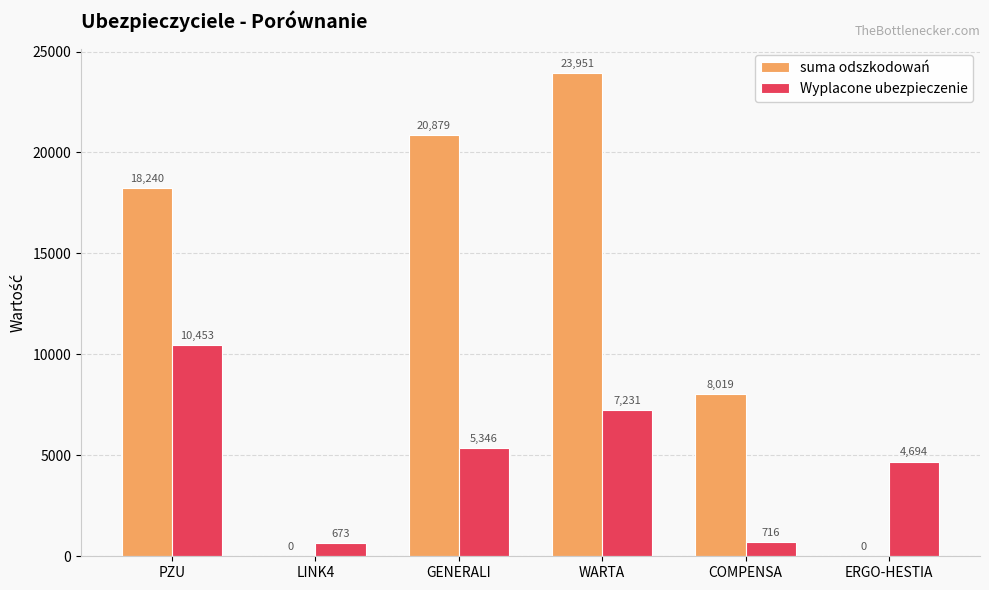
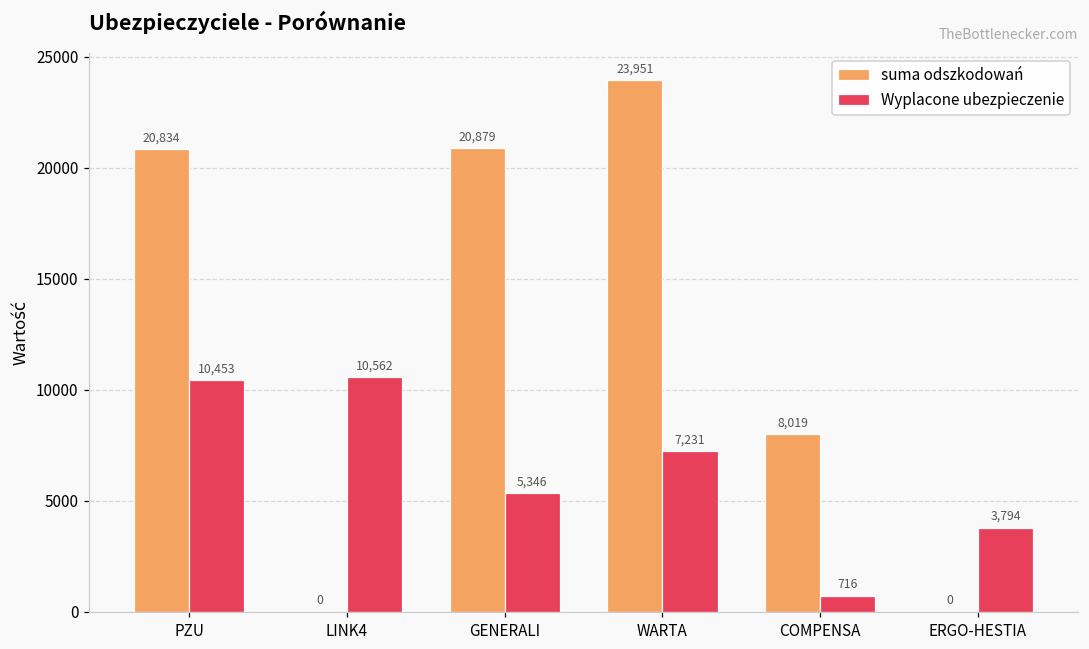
  {
    "suma odszkodowań": {
-     "PZU": "18,240",
+     "PZU": "20,834",
      "LINK4": "0",
      "GENERALI": "20,879",
      "WARTA": "23,951",
      "COMPENSA": "8,019",
      "ERGO-HESTIA": "0"
    },
    "Wyplacone ubezpieczenie": {
      "PZU": "10,453",
-     "LINK4": "673",
+     "LINK4": "10,562",
      "GENERALI": "5,346",
      "WARTA": "7,231",
      "COMPENSA": "716",
-     "ERGO-HESTIA": "4,694"
+     "ERGO-HESTIA": "3,794"
    }
  }
